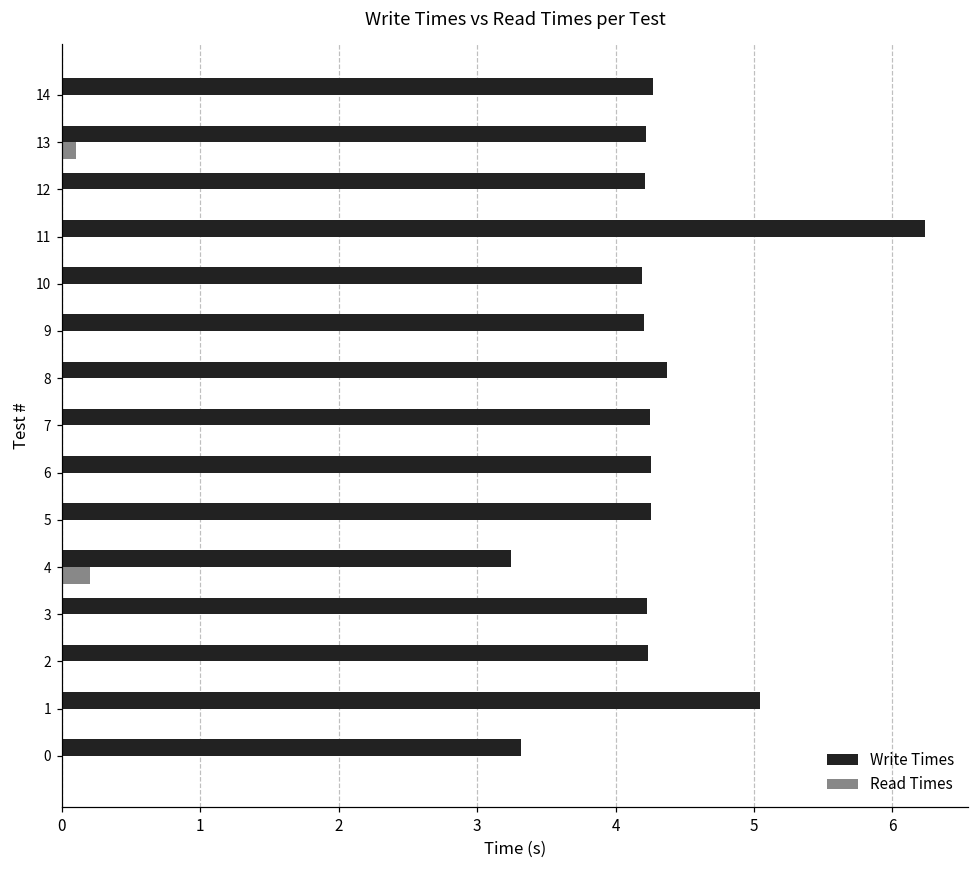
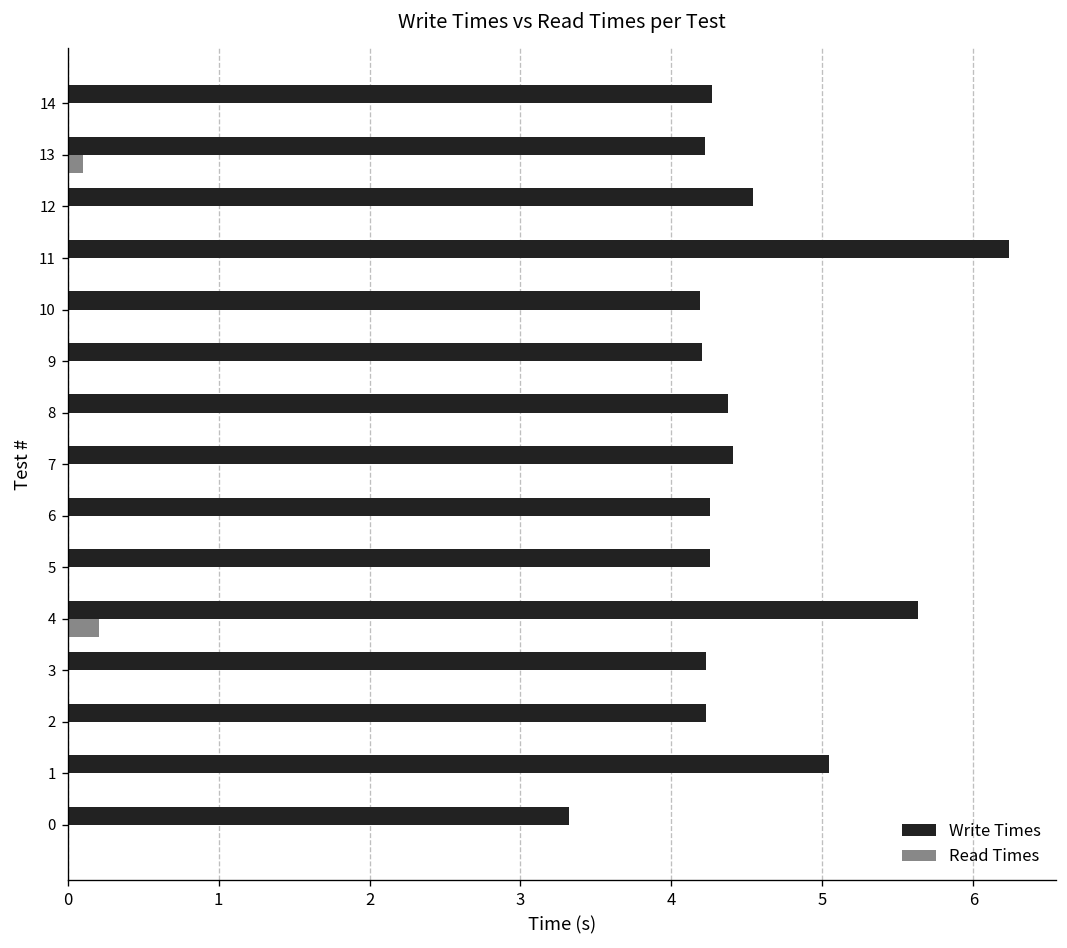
  {
    "Write Times": {
      "14": 4.27,
      "13": 4.22,
-     "12": 4.21,
+     "12": 4.54,
      "11": 6.23,
      "10": 4.19,
      "9": 4.20,
      "8": 4.37,
-     "7": 4.25,
+     "7": 4.41,
      "6": 4.26,
      "5": 4.26,
-     "4": 3.24,
+     "4": 5.63,
      "3": 4.23,
      "2": 4.23,
      "1": 5.05,
      "0": 3.32
    },
    "Read Times": {
      "13": 0.11,
      "4": 0.21
    }
  }
